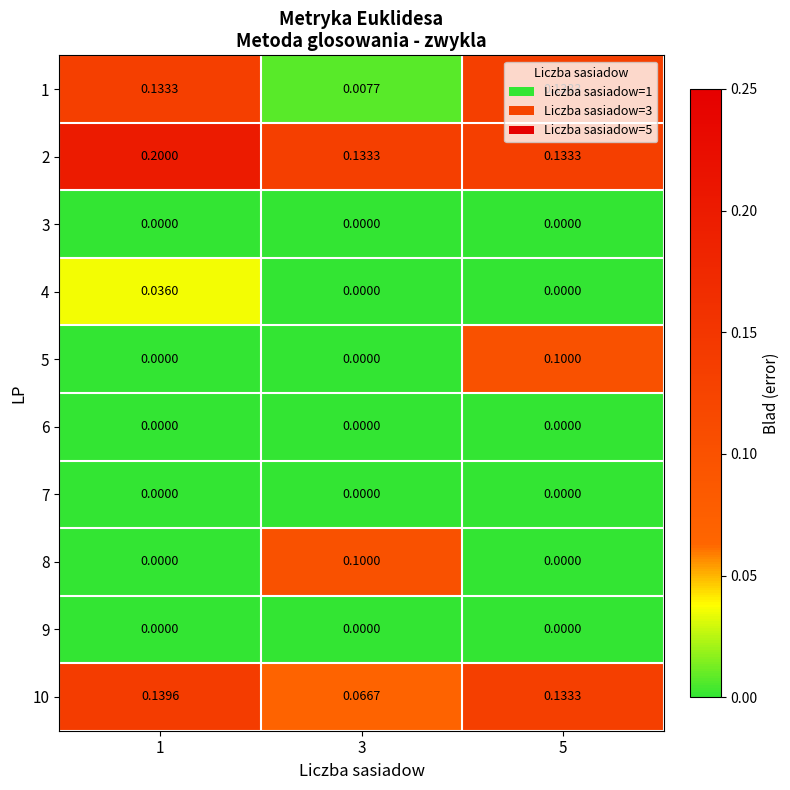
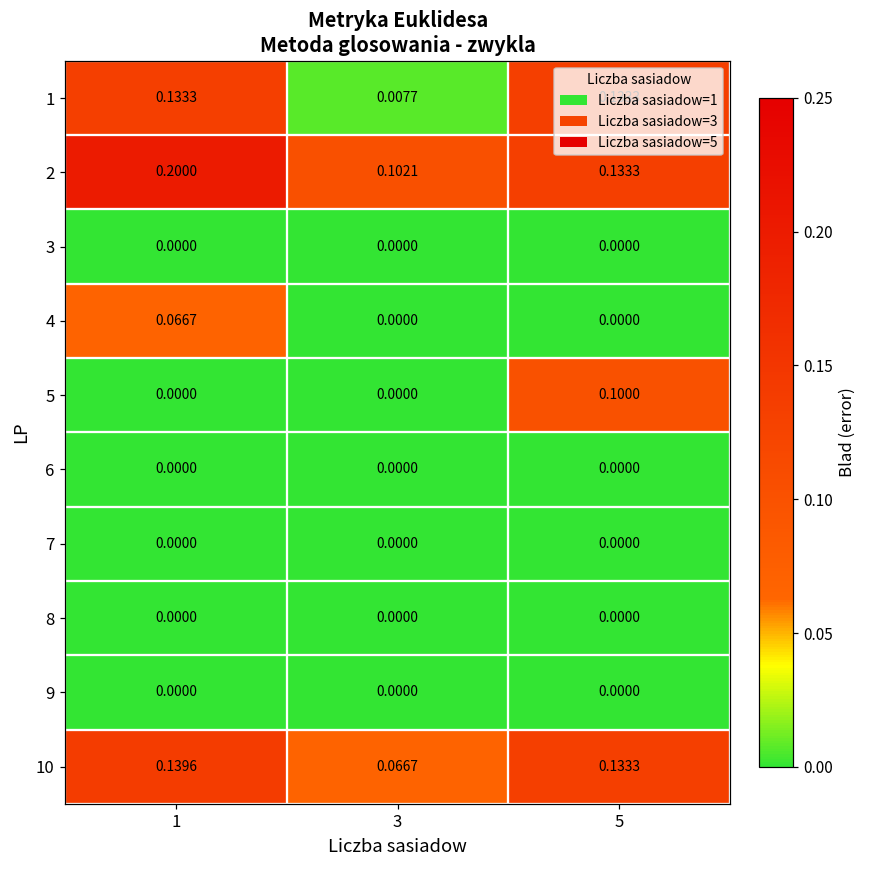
  {
    "1": {
      "1": 0.1333,
      "3": 0.0077
    },
    "2": {
      "1": 0.2000,
-     "3": 0.1333,
+     "3": 0.1021,
      "5": 0.1333
    },
    "3": {
      "1": 0.0000,
      "3": 0.0000,
      "5": 0.0000
    },
    "4": {
-     "1": 0.0360,
+     "1": 0.0667,
      "3": 0.0000,
      "5": 0.0000
    },
    "5": {
      "1": 0.0000,
      "3": 0.0000,
      "5": 0.1000
    },
    "6": {
      "1": 0.0000,
      "3": 0.0000,
      "5": 0.0000
    },
    "7": {
      "1": 0.0000,
      "3": 0.0000,
      "5": 0.0000
    },
    "8": {
      "1": 0.0000,
-     "3": 0.1000,
+     "3": 0.0000,
      "5": 0.0000
    },
    "9": {
      "1": 0.0000,
      "3": 0.0000,
      "5": 0.0000
    },
    "10": {
      "1": 0.1396,
      "3": 0.0667,
      "5": 0.1333
    }
  }
